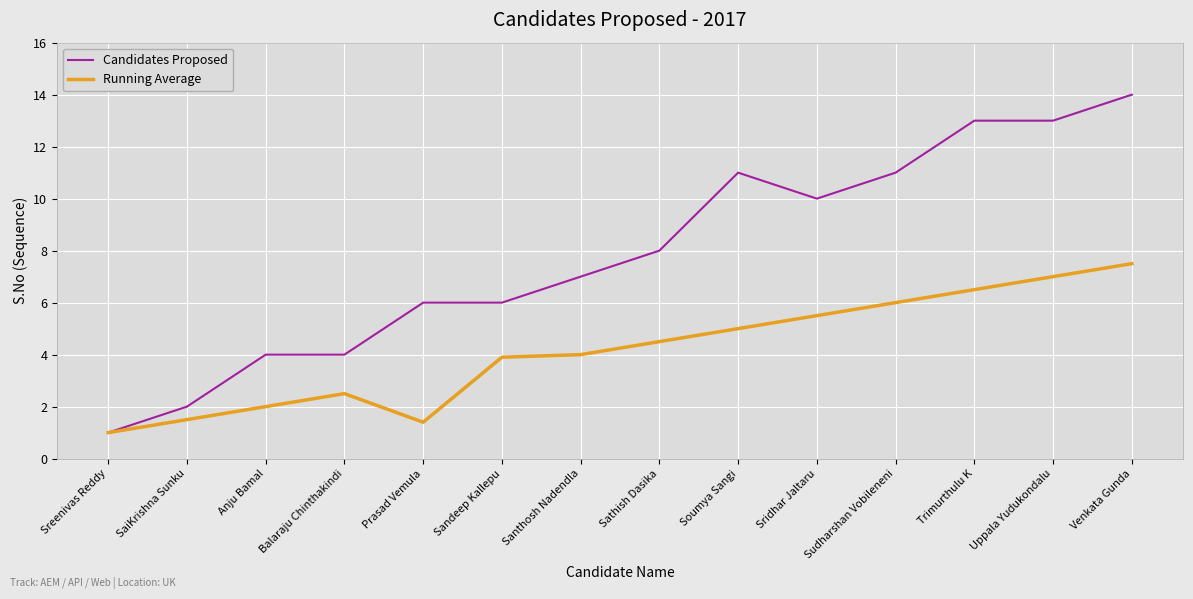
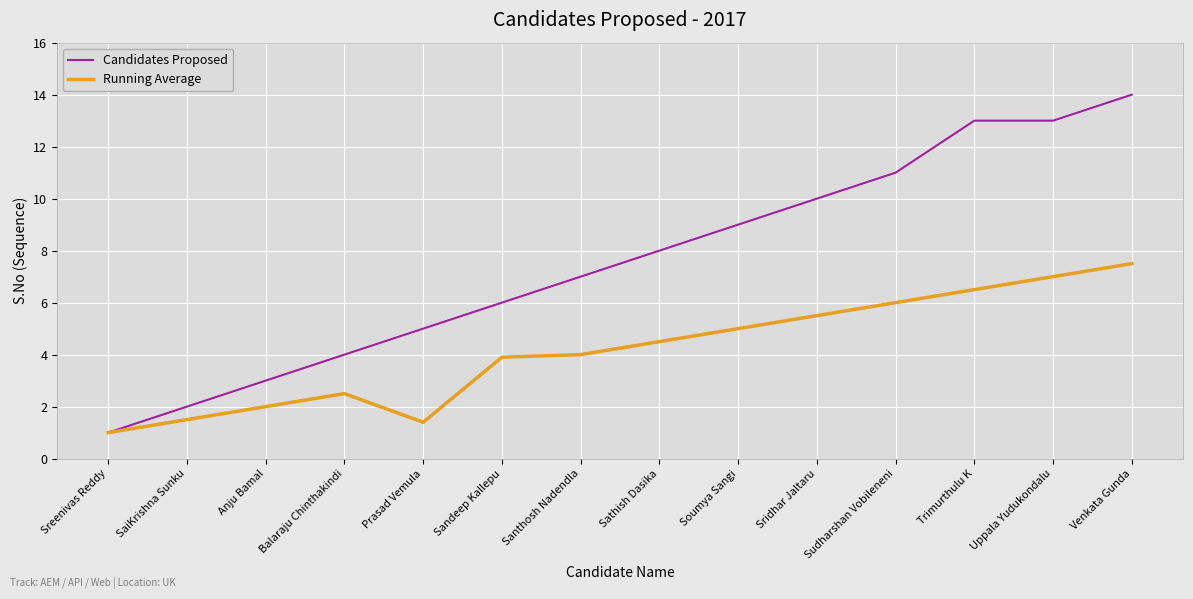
  {
    "Candidates Proposed": {
      "SaiKrishna Sunku": 2,
-     "Anju Bamal": 4,
+     "Anju Bamal": 3,
      "Balaraju Chinthakindi": 4,
-     "Prasad Vemula": 6,
+     "Prasad Vemula": 5,
      "Sandeep Kallepu": 6,
      "Santhosh Nadendla": 7,
      "Sathish Dasika": 8,
-     "Soumya Sangi": 11,
+     "Soumya Sangi": 9,
      "Sridhar Jaltaru": 10,
      "Sudharshan Vobileneni": 11,
      "Trimurthulu K": 13,
      "Uppala Yudukondalu": 13,
      "Venkata Gunda": 14
    },
    "Running Average": {
      "SaiKrishna Sunku": 1.5,
      "Anju Bamal": 2,
      "Balaraju Chinthakindi": 2.5,
      "Prasad Vemula": 1.4,
      "Sandeep Kallepu": 3.9,
      "Santhosh Nadendla": 4,
      "Sathish Dasika": 4.5,
      "Soumya Sangi": 5,
      "Sridhar Jaltaru": 5.5,
      "Sudharshan Vobileneni": 6,
      "Trimurthulu K": 6.5,
      "Uppala Yudukondalu": 7,
      "Venkata Gunda": 7.5
    }
  }
